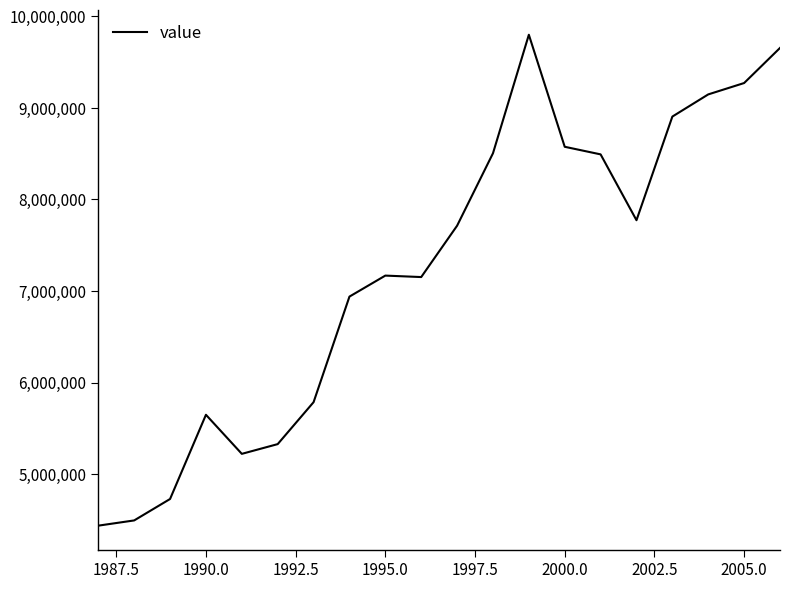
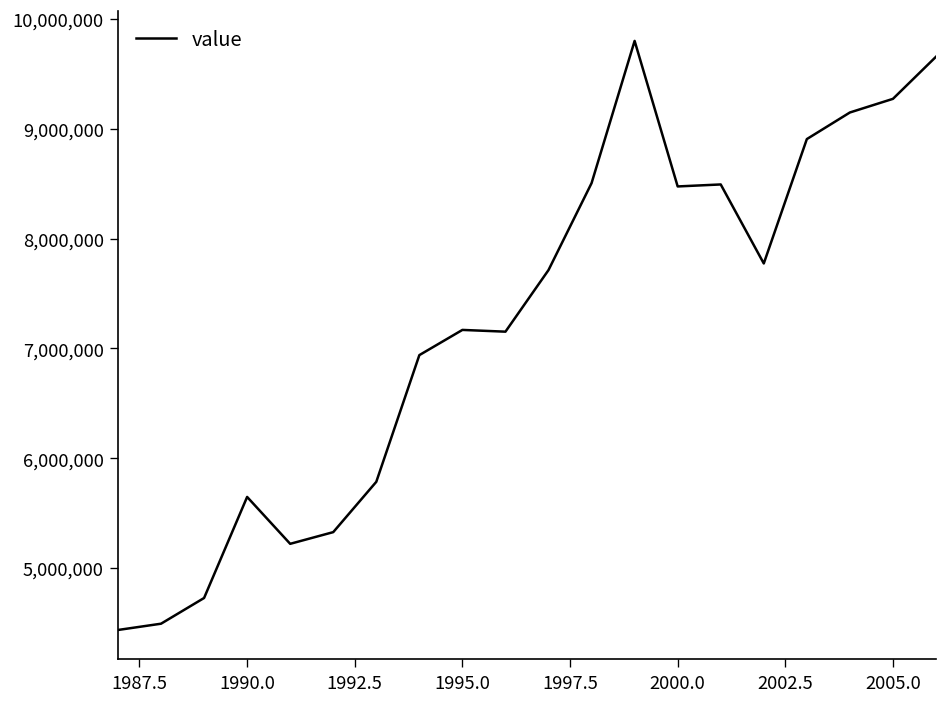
  {
    "1990.0": "5,600,000",
    "1995.0": "7,200,000",
-   "2000.0": "8,600,000",
+   "2000.0": "8,500,000",
    "2005.0": "9,300,000"
  }
